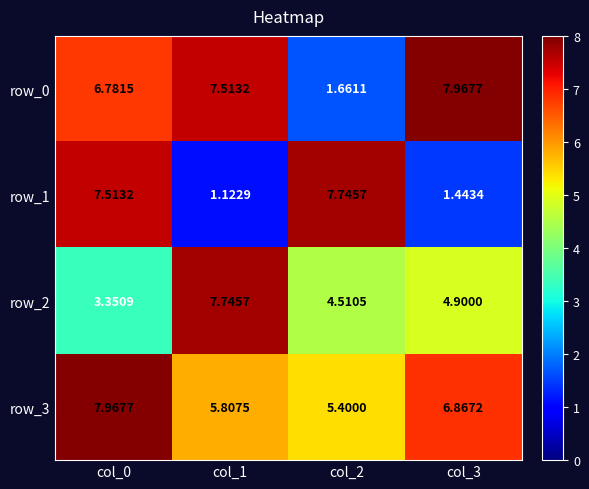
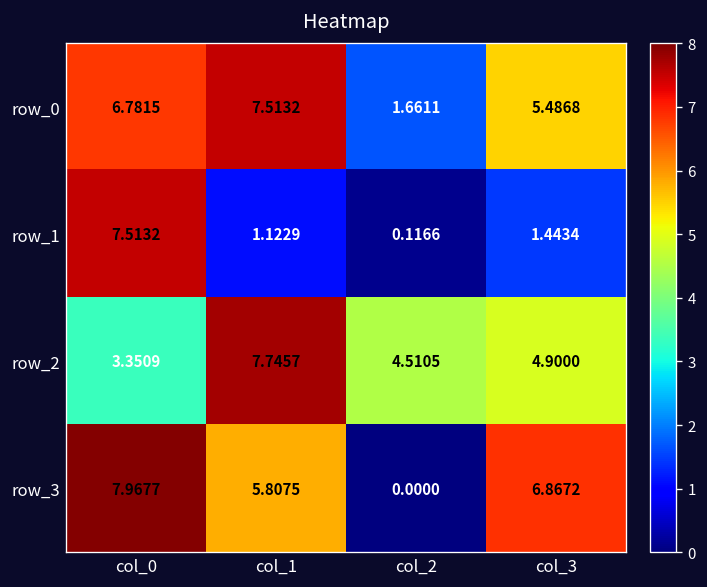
  {
    "row_0": {
      "col_0": 6.7815,
      "col_1": 7.5132,
      "col_2": 1.6611,
-     "col_3": 7.9677
+     "col_3": 5.4868
    },
    "row_1": {
      "col_0": 7.5132,
      "col_1": 1.1229,
-     "col_2": 7.7457,
+     "col_2": 0.1166,
      "col_3": 1.4434
    },
    "row_2": {
      "col_0": 3.3509,
      "col_1": 7.7457,
      "col_2": 4.5105,
      "col_3": 4.9000
    },
    "row_3": {
      "col_0": 7.9677,
      "col_1": 5.8075,
-     "col_2": 5.4000,
+     "col_2": 0.0000,
      "col_3": 6.8672
    }
  }
